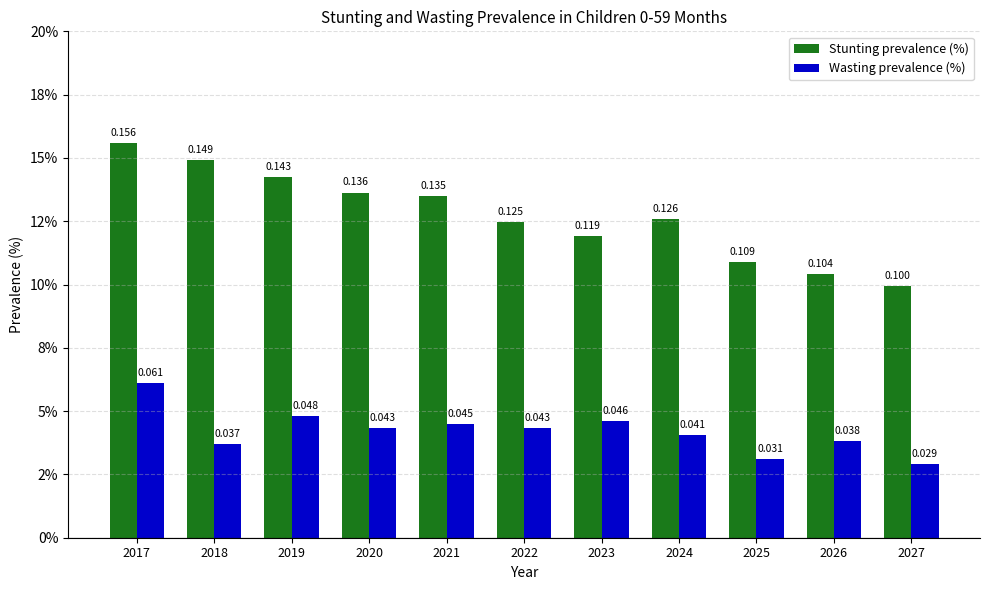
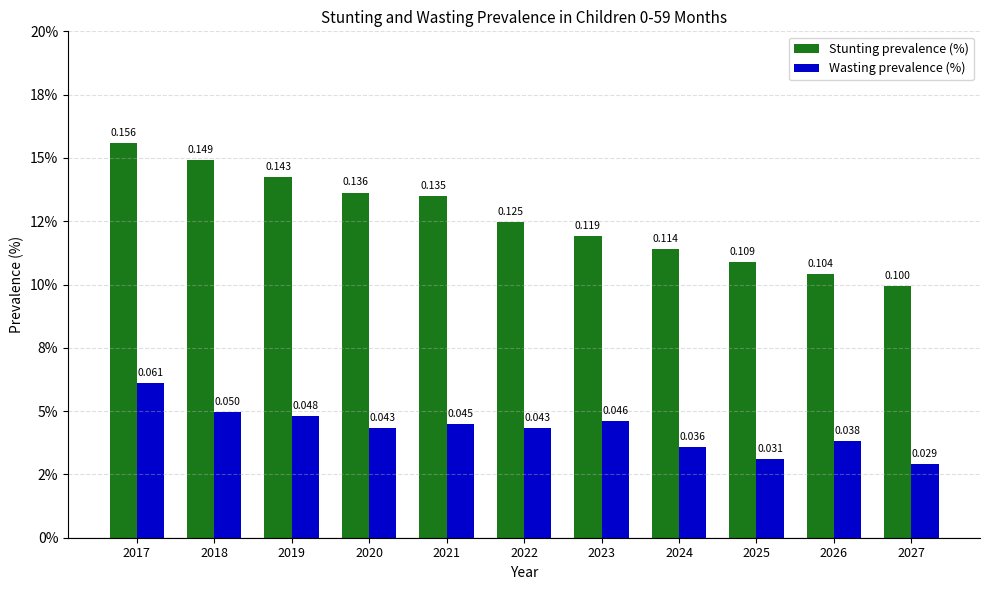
  {
    "Stunting prevalence (%)": {
      "2017": 0.156,
      "2018": 0.149,
      "2019": 0.143,
      "2020": 0.136,
      "2021": 0.135,
      "2022": 0.125,
      "2023": 0.119,
-     "2024": 0.126,
+     "2024": 0.114,
      "2025": 0.109,
      "2026": 0.104,
      "2027": 0.100
    },
    "Wasting prevalence (%)": {
      "2017": 0.061,
-     "2018": 0.037,
+     "2018": 0.050,
      "2019": 0.048,
      "2020": 0.043,
      "2021": 0.045,
      "2022": 0.043,
      "2023": 0.046,
-     "2024": 0.041,
+     "2024": 0.036,
      "2025": 0.031,
      "2026": 0.038,
      "2027": 0.029
    }
  }
